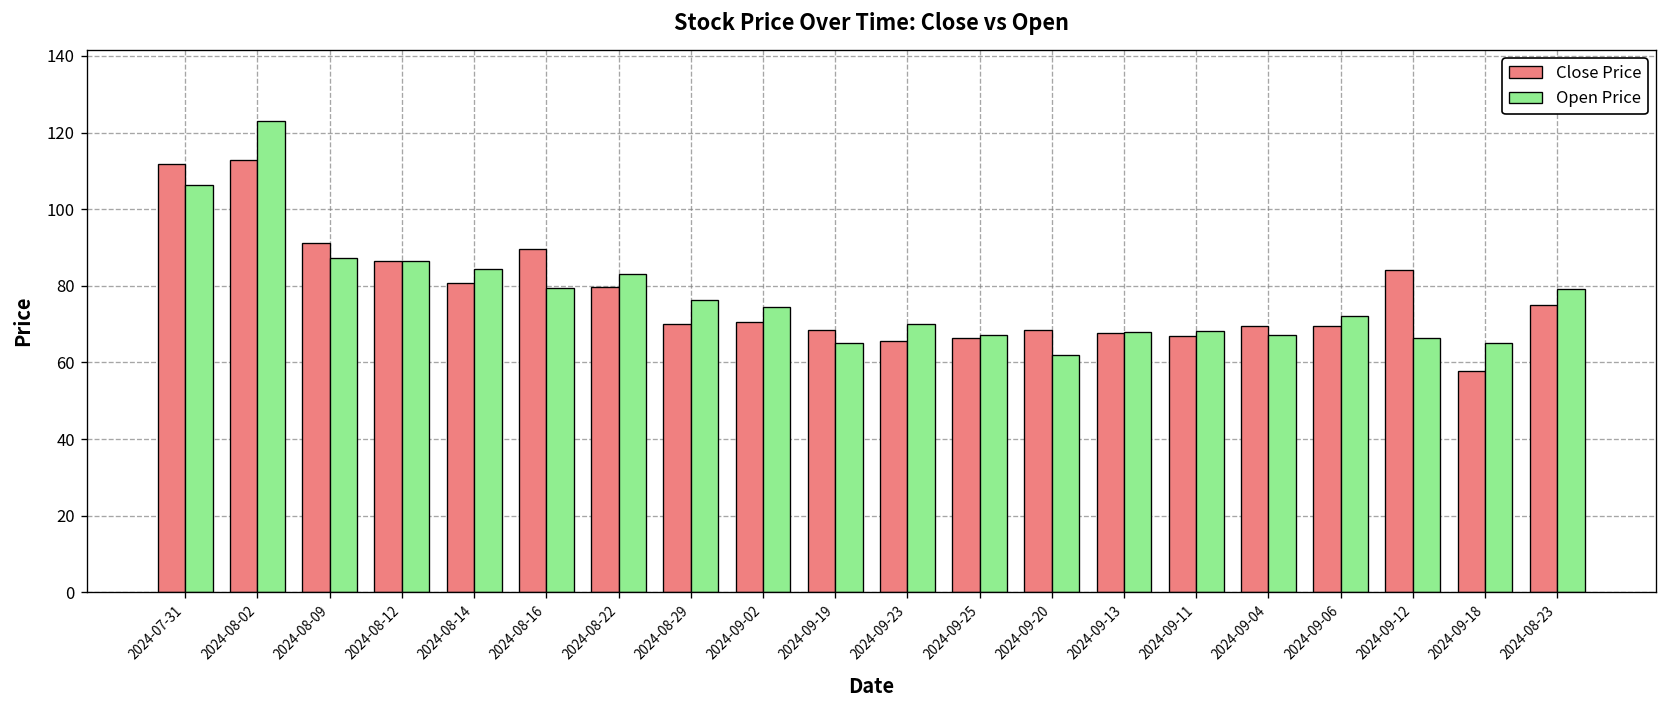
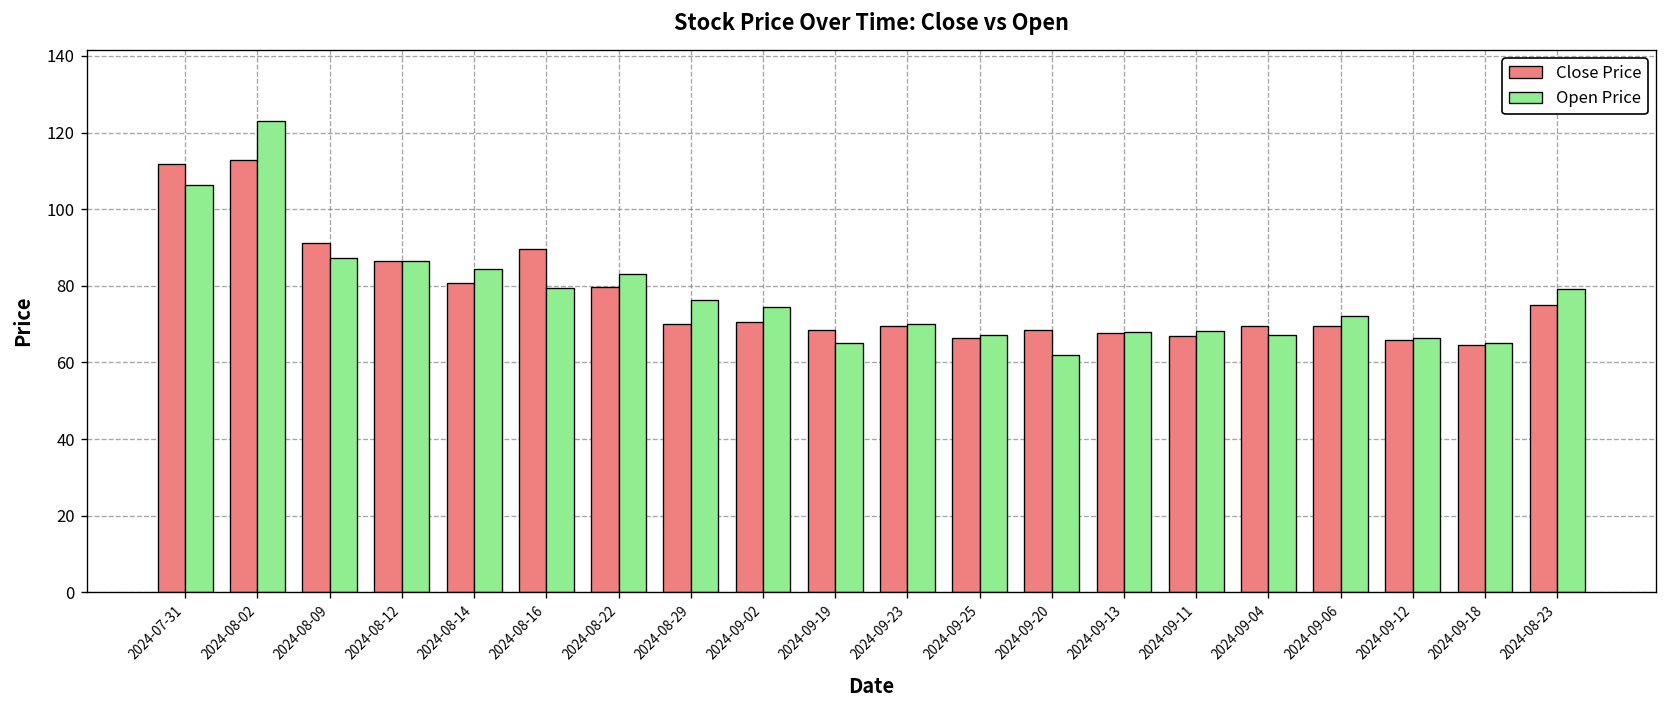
  {
    "Close Price": {
      "2024-07-31": 112,
      "2024-08-02": 113,
      "2024-08-09": 91,
      "2024-08-12": 87,
      "2024-08-14": 81,
      "2024-08-16": 90,
      "2024-08-22": 80,
      "2024-08-29": 70,
      "2024-09-02": 71,
      "2024-09-19": 69,
-     "2024-09-23": 66,
+     "2024-09-23": 70,
      "2024-09-25": 67,
      "2024-09-20": 69,
      "2024-09-13": 68,
      "2024-09-11": 67,
      "2024-09-04": 70,
      "2024-09-06": 69,
-     "2024-09-12": 84,
-     "2024-09-18": 58,
+     "2024-09-12": 66,
+     "2024-09-18": 64,
      "2024-08-23": 75
    },
    "Open Price": {
      "2024-07-31": 106,
      "2024-08-02": 123,
      "2024-08-09": 87,
      "2024-08-12": 87,
      "2024-08-14": 85,
      "2024-08-16": 80,
      "2024-08-22": 83,
      "2024-08-29": 76,
      "2024-09-02": 74,
      "2024-09-19": 65,
      "2024-09-23": 70,
      "2024-09-25": 67,
      "2024-09-20": 62,
      "2024-09-13": 68,
      "2024-09-11": 68,
      "2024-09-04": 67,
      "2024-09-06": 72,
      "2024-09-12": 66,
      "2024-09-18": 65,
      "2024-08-23": 79
    }
  }
